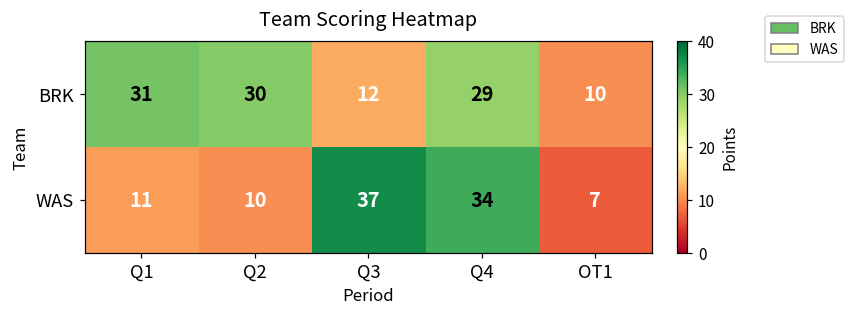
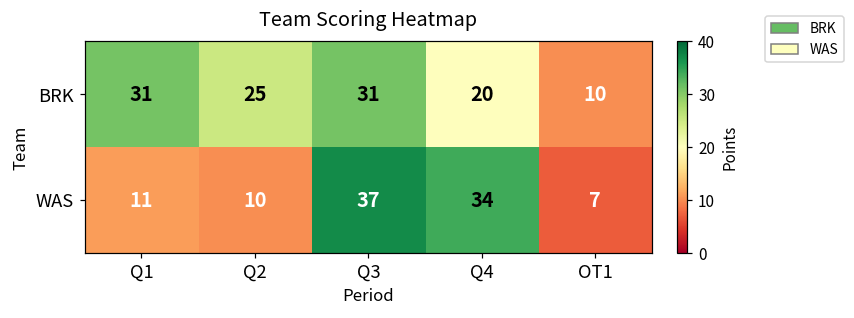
  {
    "BRK": {
      "Q1": 31,
-     "Q2": 30,
-     "Q3": 12,
-     "Q4": 29,
+     "Q2": 25,
+     "Q3": 31,
+     "Q4": 20,
      "OT1": 10
    },
    "WAS": {
      "Q1": 11,
      "Q2": 10,
      "Q3": 37,
      "Q4": 34,
      "OT1": 7
    }
  }
